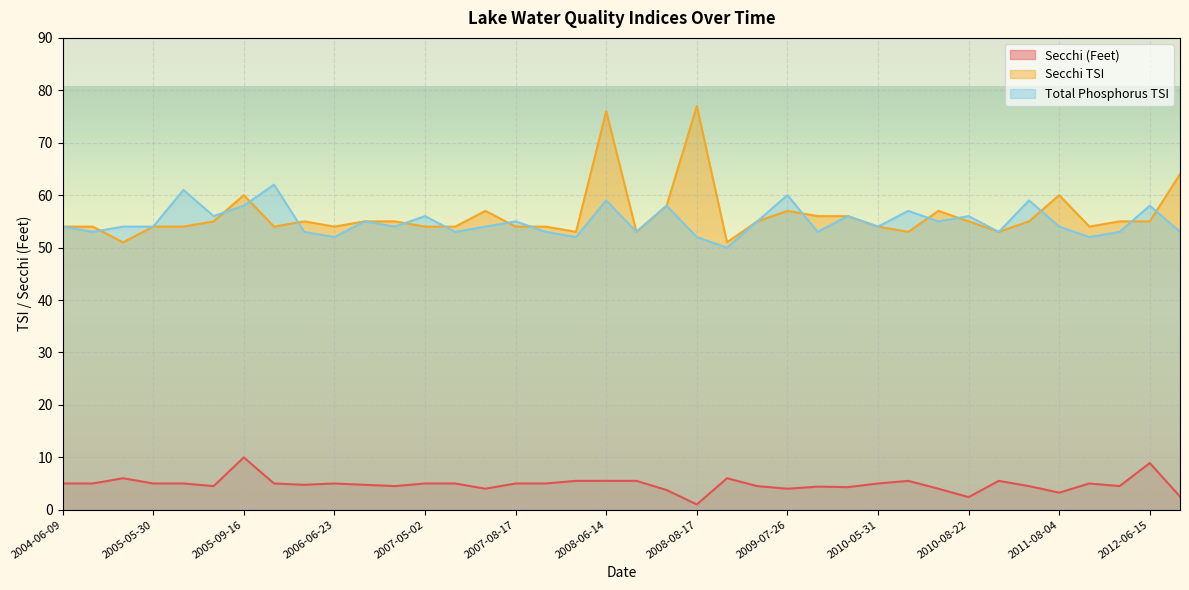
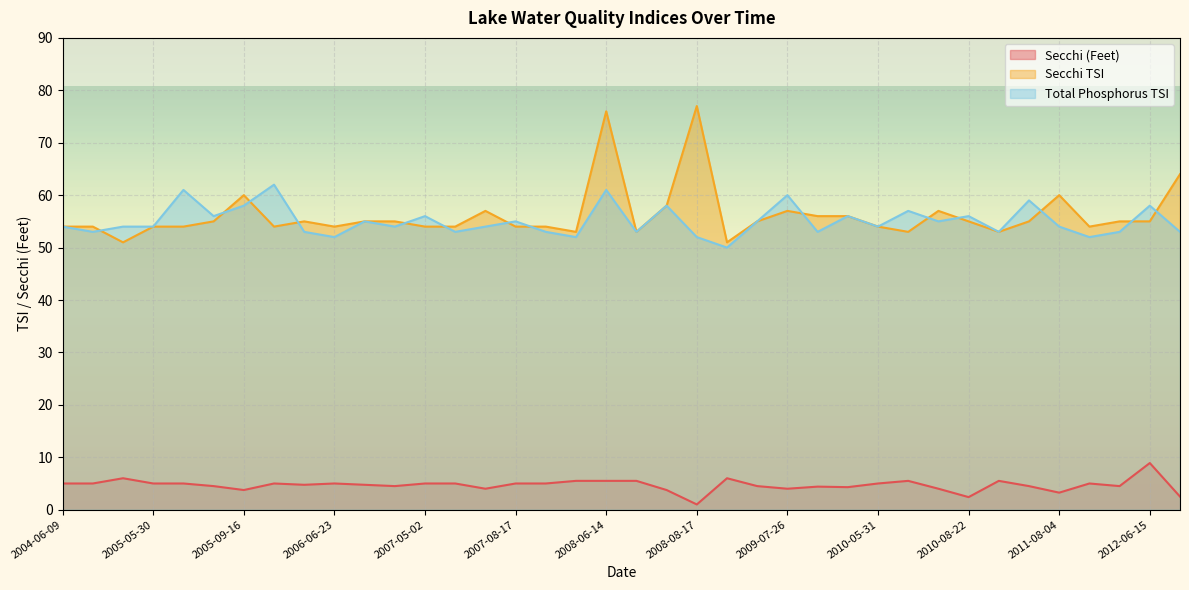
  {
    "Secchi (Feet)": {
      "2004-06-09": 5,
      "2005-05-30": 5,
-     "2005-09-16": 10,
+     "2005-09-16": 4,
      "2006-06-23": 5,
      "2007-05-02": 5,
      "2007-08-17": 5,
      "2008-06-14": 6,
      "2008-08-17": 1,
      "2009-07-26": 4,
      "2010-05-31": 5,
      "2010-08-22": 2,
      "2011-08-04": 3,
      "2012-06-15": 9
    },
    "Secchi TSI": {
      "2005-09-16": 60,
      "2006-06-23": 54,
      "2007-05-02": 54,
      "2007-08-17": 54,
      "2008-06-14": 76,
      "2008-08-17": 77,
      "2009-07-26": 57,
      "2010-08-22": 55,
      "2011-08-04": 60,
      "2012-06-15": 55
    },
    "Total Phosphorus TSI": {
      "2005-09-16": 58,
      "2006-06-23": 52,
      "2007-05-02": 56,
      "2007-08-17": 55,
-     "2008-06-14": 59,
+     "2008-06-14": 61,
      "2008-08-17": 52,
      "2009-07-26": 60,
      "2010-08-22": 56,
      "2011-08-04": 54,
      "2012-06-15": 58
    }
  }
